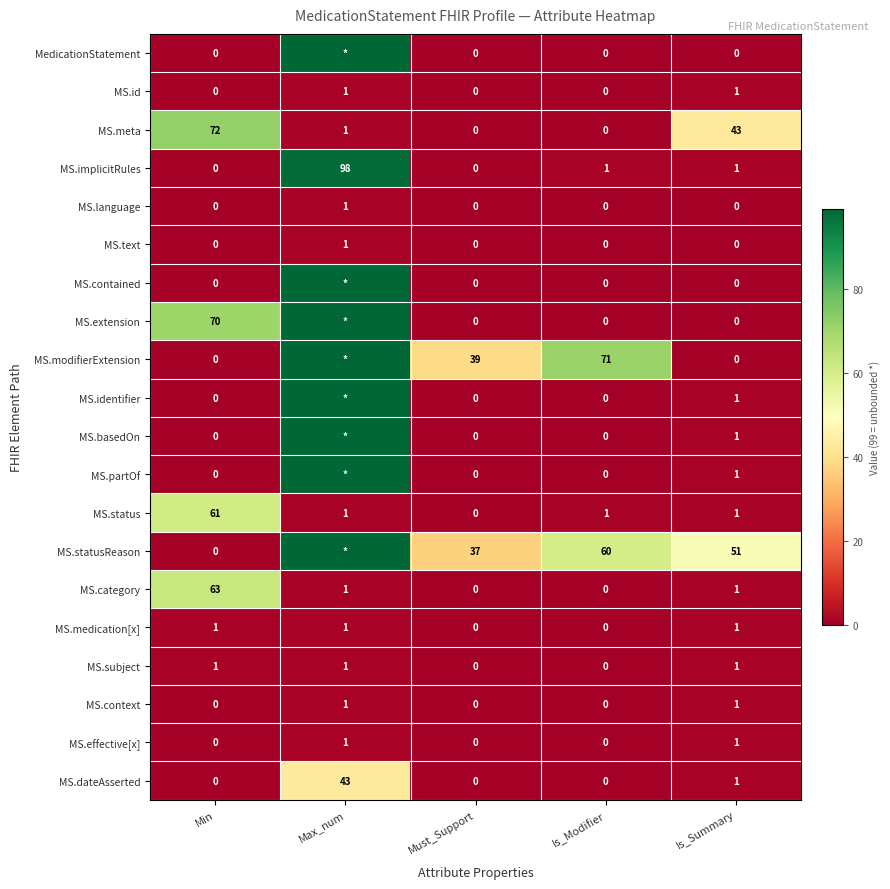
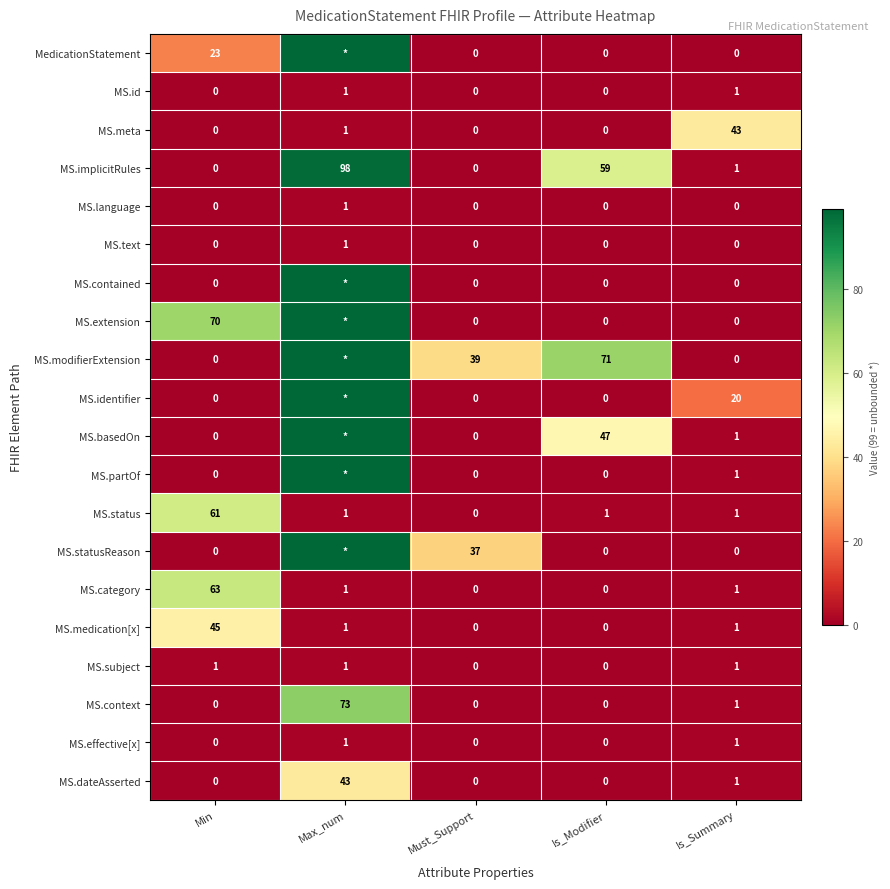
  {
    "MedicationStatement": {
-     "Min": 0,
+     "Min": 23,
      "Must_Support": 0,
      "Is_Modifier": 0,
      "Is_Summary": 0
    },
    "MS.id": {
      "Min": 0,
      "Max_num": 1,
      "Must_Support": 0,
      "Is_Modifier": 0,
      "Is_Summary": 1
    },
    "MS.meta": {
-     "Min": 72,
+     "Min": 0,
      "Max_num": 1,
      "Must_Support": 0,
      "Is_Modifier": 0,
      "Is_Summary": 43
    },
    "MS.implicitRules": {
      "Min": 0,
      "Max_num": 98,
      "Must_Support": 0,
-     "Is_Modifier": 1,
+     "Is_Modifier": 59,
      "Is_Summary": 1
    },
    "MS.language": {
      "Min": 0,
      "Max_num": 1,
      "Must_Support": 0,
      "Is_Modifier": 0,
      "Is_Summary": 0
    },
    "MS.text": {
      "Min": 0,
      "Max_num": 1,
      "Must_Support": 0,
      "Is_Modifier": 0,
      "Is_Summary": 0
    },
    "MS.contained": {
      "Min": 0,
      "Must_Support": 0,
      "Is_Modifier": 0,
      "Is_Summary": 0
    },
    "MS.extension": {
      "Min": 70,
      "Must_Support": 0,
      "Is_Modifier": 0,
      "Is_Summary": 0
    },
    "MS.modifierExtension": {
      "Min": 0,
      "Must_Support": 39,
      "Is_Modifier": 71,
      "Is_Summary": 0
    },
    "MS.identifier": {
      "Min": 0,
      "Must_Support": 0,
      "Is_Modifier": 0,
-     "Is_Summary": 1
+     "Is_Summary": 20
    },
    "MS.basedOn": {
      "Min": 0,
      "Must_Support": 0,
-     "Is_Modifier": 0,
+     "Is_Modifier": 47,
      "Is_Summary": 1
    },
    "MS.partOf": {
      "Min": 0,
      "Must_Support": 0,
      "Is_Modifier": 0,
      "Is_Summary": 1
    },
    "MS.status": {
      "Min": 61,
      "Max_num": 1,
      "Must_Support": 0,
      "Is_Modifier": 1,
      "Is_Summary": 1
    },
    "MS.statusReason": {
      "Min": 0,
      "Must_Support": 37,
-     "Is_Modifier": 60,
-     "Is_Summary": 51
+     "Is_Modifier": 0,
+     "Is_Summary": 0
    },
    "MS.category": {
      "Min": 63,
      "Max_num": 1,
      "Must_Support": 0,
      "Is_Modifier": 0,
      "Is_Summary": 1
    },
    "MS.medication[x]": {
-     "Min": 1,
+     "Min": 45,
      "Max_num": 1,
      "Must_Support": 0,
      "Is_Modifier": 0,
      "Is_Summary": 1
    },
    "MS.subject": {
      "Min": 1,
      "Max_num": 1,
      "Must_Support": 0,
      "Is_Modifier": 0,
      "Is_Summary": 1
    },
    "MS.context": {
      "Min": 0,
-     "Max_num": 1,
+     "Max_num": 73,
      "Must_Support": 0,
      "Is_Modifier": 0,
      "Is_Summary": 1
    },
    "MS.effective[x]": {
      "Min": 0,
      "Max_num": 1,
      "Must_Support": 0,
      "Is_Modifier": 0,
      "Is_Summary": 1
    },
    "MS.dateAsserted": {
      "Min": 0,
      "Max_num": 43,
      "Must_Support": 0,
      "Is_Modifier": 0,
      "Is_Summary": 1
    }
  }
